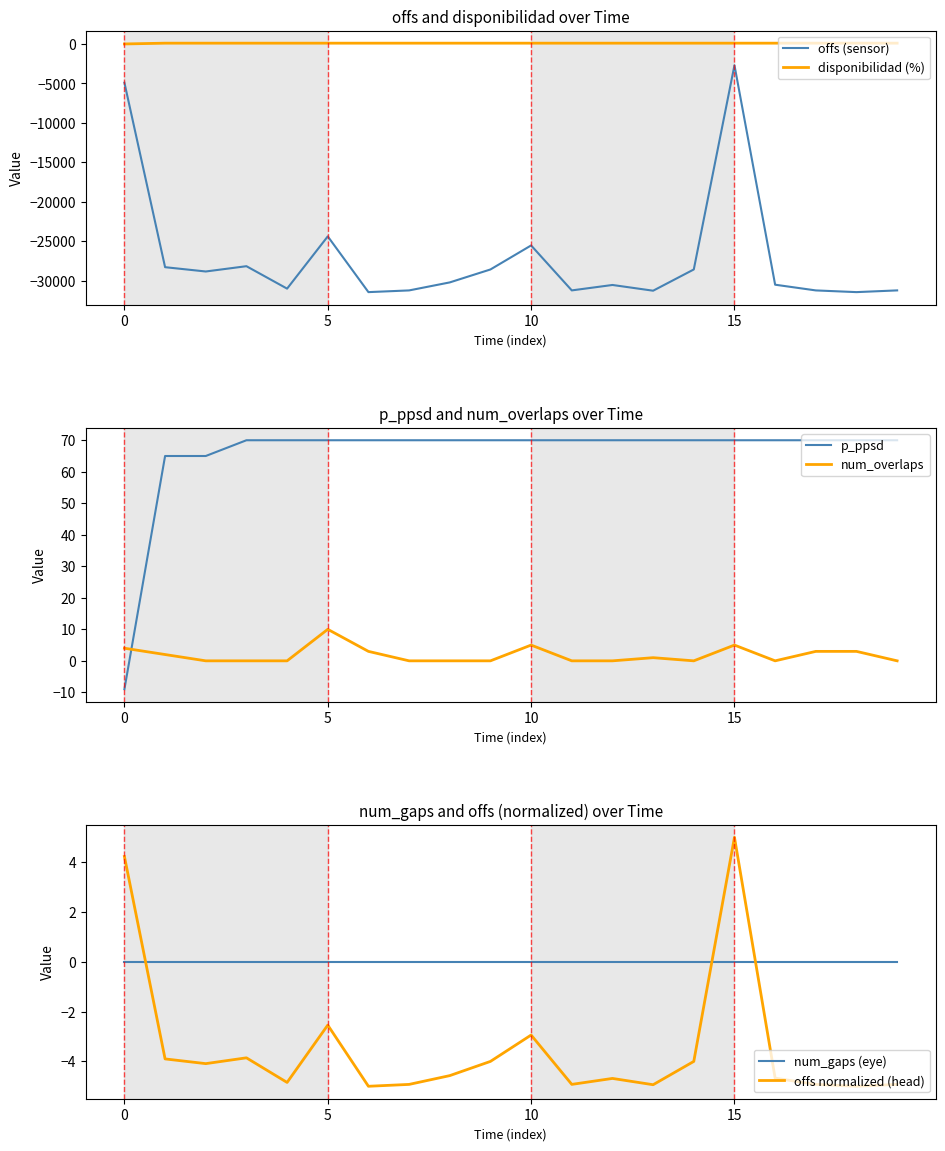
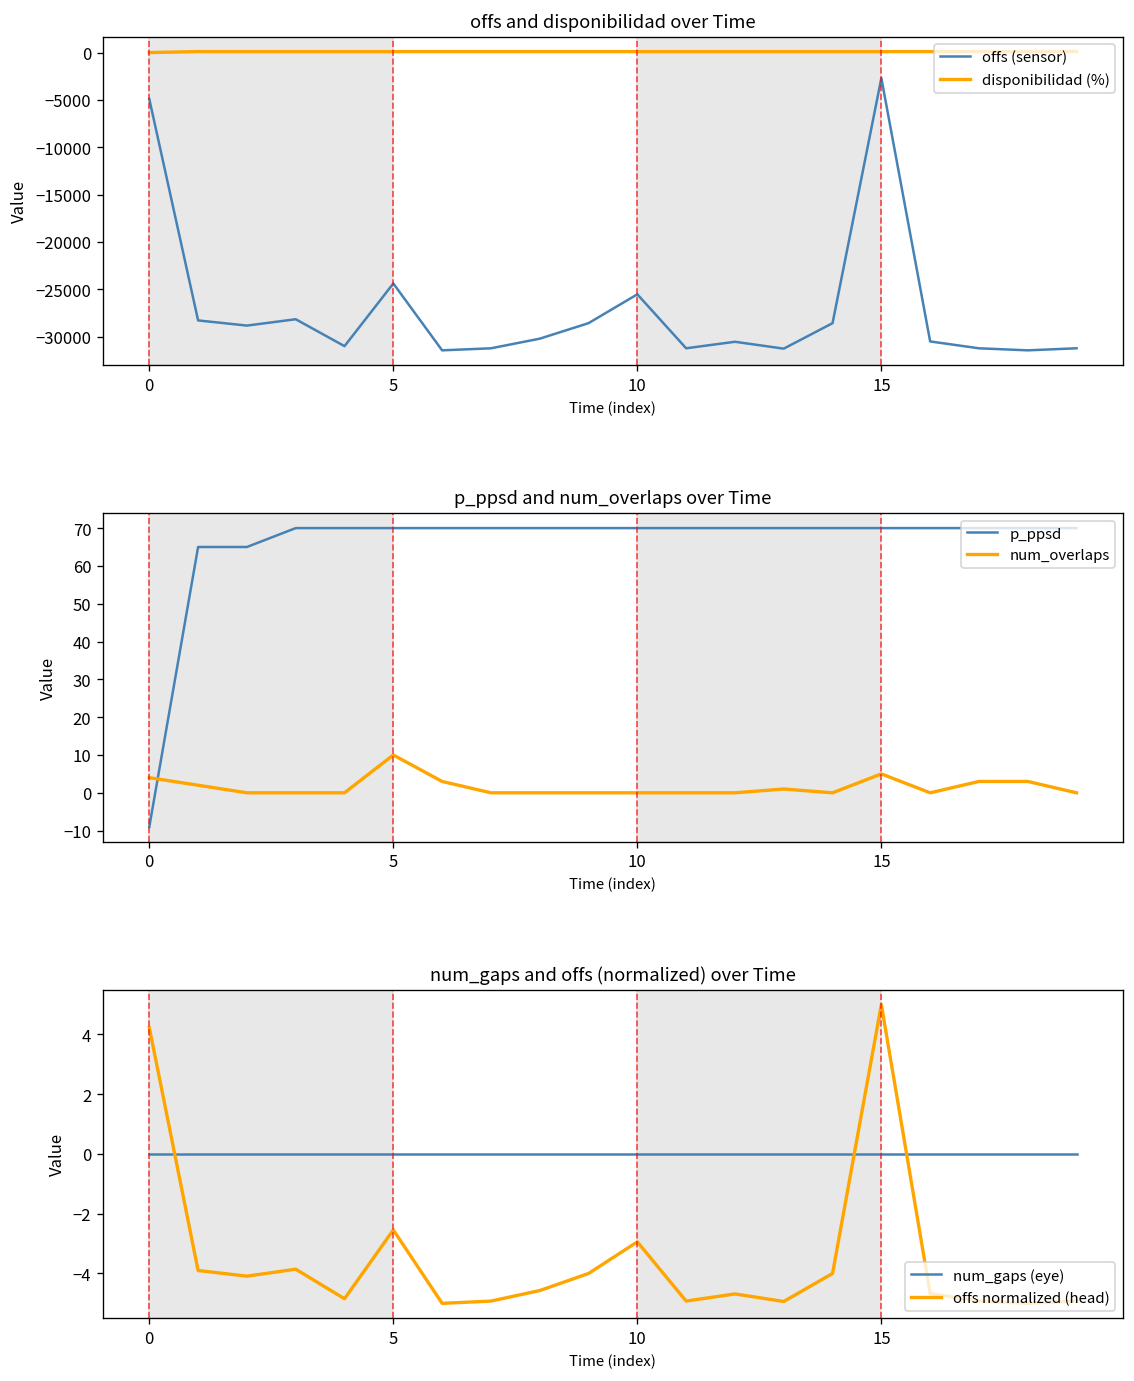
  {
    "offs and disponibilidad over Time": {
      "offs (sensor)": {
        "0": -5000,
        "5": -24000,
        "10": -26000,
        "15": -3000
      },
      "disponibilidad (%)": {
        "0": 0,
        "5": 0,
        "10": 0,
        "15": 0
      }
    },
    "p_ppsd and num_overlaps over Time": {
      "p_ppsd": {
        "0": -9,
        "5": 70,
        "10": 70,
        "15": 70
      },
      "num_overlaps": {
        "0": 4,
        "5": 10,
-       "10": 5,
+       "10": 0,
        "15": 5
      }
    },
    "num_gaps and offs (normalized) over Time": {
      "num_gaps (eye)": {
        "0": 0.0,
        "5": 0.0,
        "10": 0.0,
        "15": 0.0
      },
      "offs normalized (head)": {
        "0": 4.2,
        "5": -2.5,
        "10": -2.9,
        "15": 5.0
      }
    }
  }
